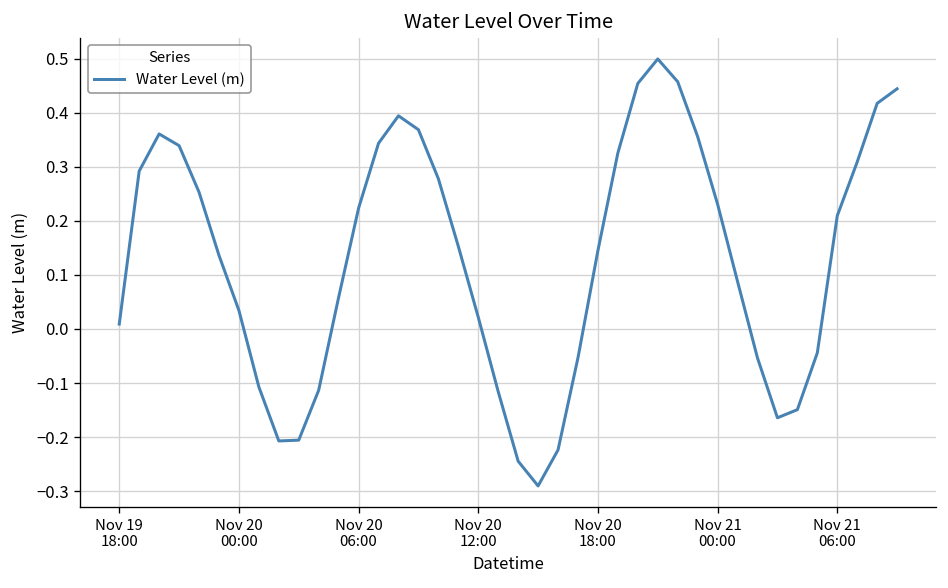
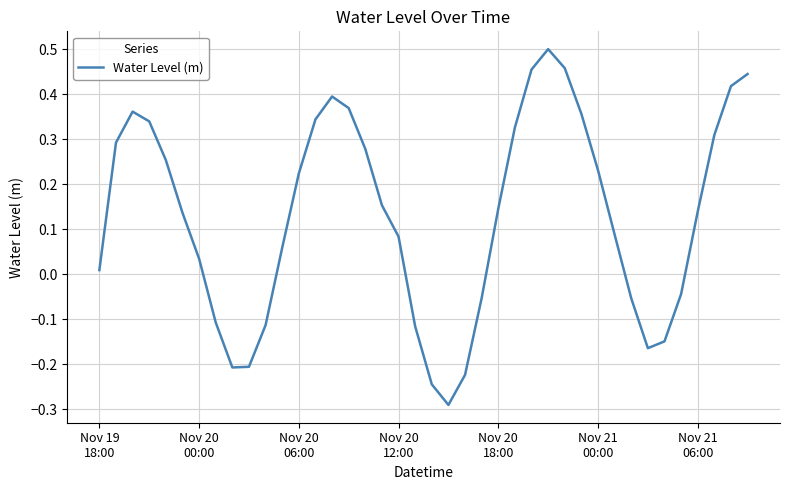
  {
    "Nov 19 18:00": 0.01,
    "Nov 20 00:00": 0.03,
    "Nov 20 06:00": 0.22,
-   "Nov 20 12:00": 0.02,
+   "Nov 20 12:00": 0.08,
    "Nov 20 18:00": 0.15,
    "Nov 21 00:00": 0.23,
-   "Nov 21 06:00": 0.21
+   "Nov 21 06:00": 0.14
  }
